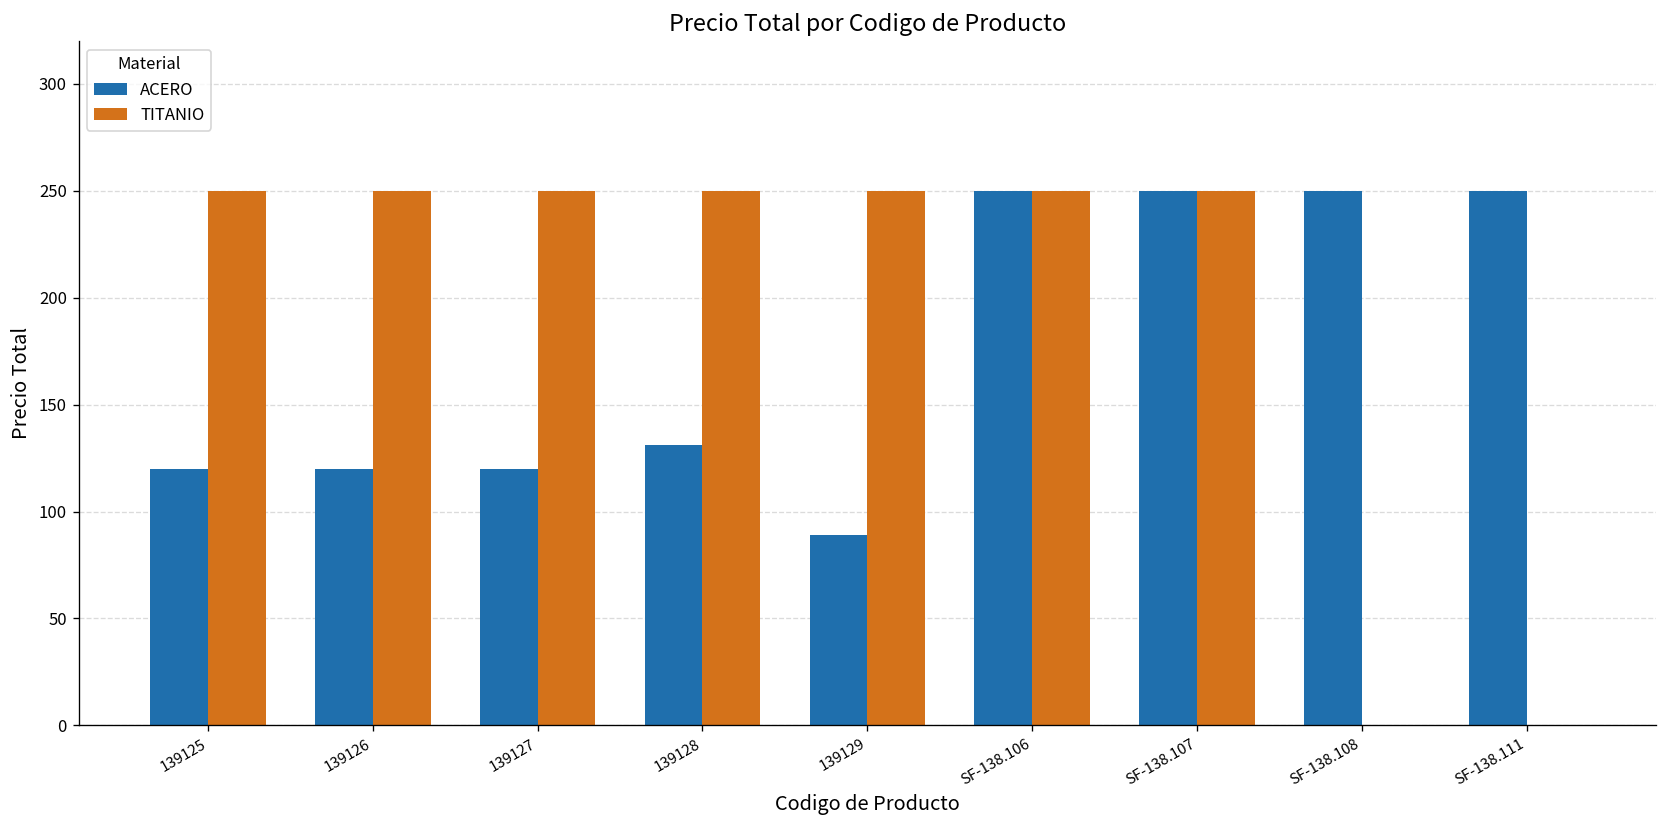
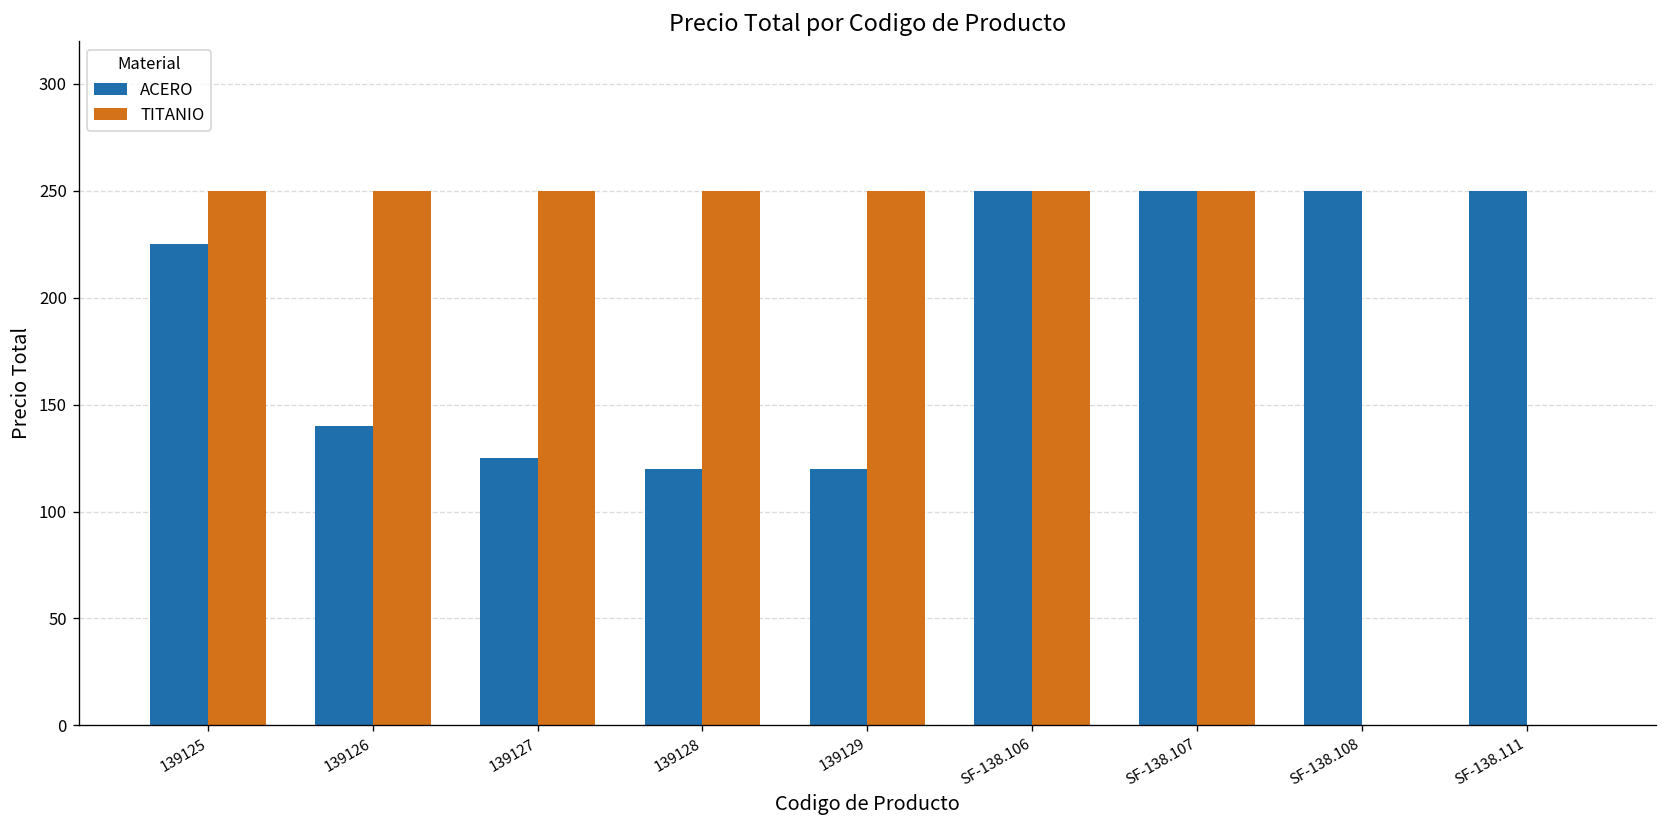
  {
    "ACERO": {
-     "139125": 120,
-     "139126": 120,
-     "139127": 120,
-     "139128": 131,
-     "139129": 89,
+     "139125": 225,
+     "139126": 140,
+     "139127": 125,
+     "139128": 120,
+     "139129": 120,
      "SF-138.106": 250,
      "SF-138.107": 250,
      "SF-138.108": 250,
      "SF-138.111": 250
    },
    "TITANIO": {
      "139125": 250,
      "139126": 250,
      "139127": 250,
      "139128": 250,
      "139129": 250,
      "SF-138.106": 250,
      "SF-138.107": 250,
      "SF-138.108": 0,
      "SF-138.111": 0
    }
  }
